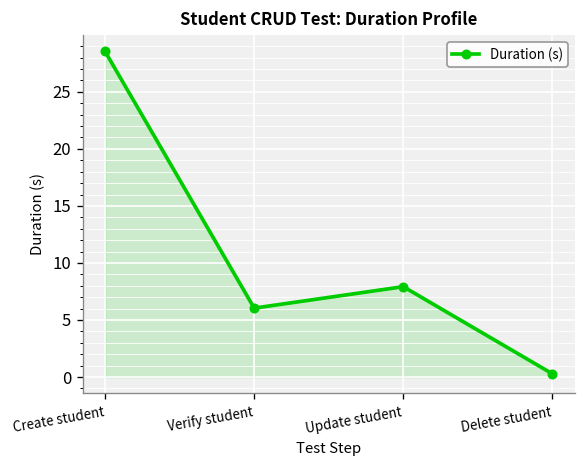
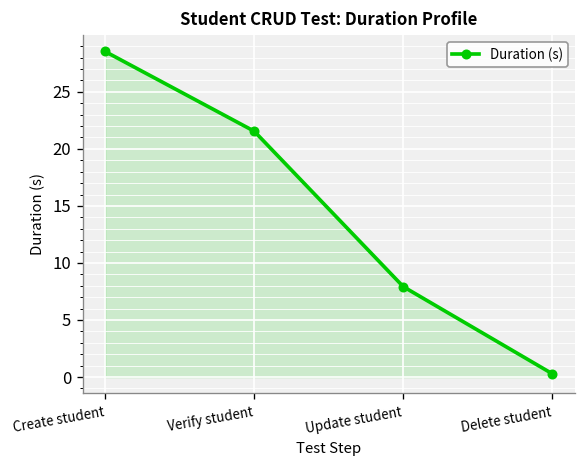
  {
    "Create student": 29,
-   "Verify student": 6,
+   "Verify student": 22,
    "Update student": 8,
    "Delete student": 0
  }
